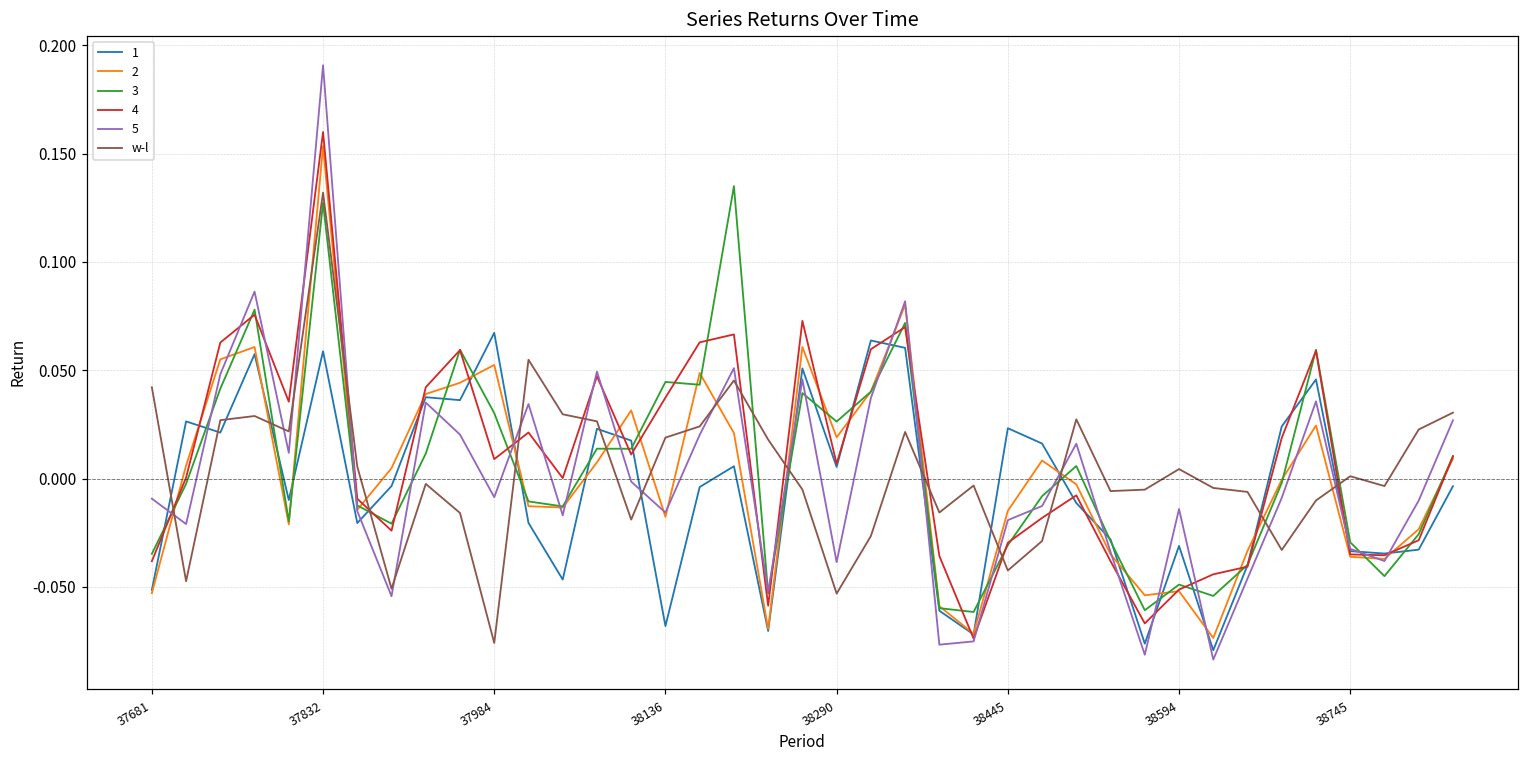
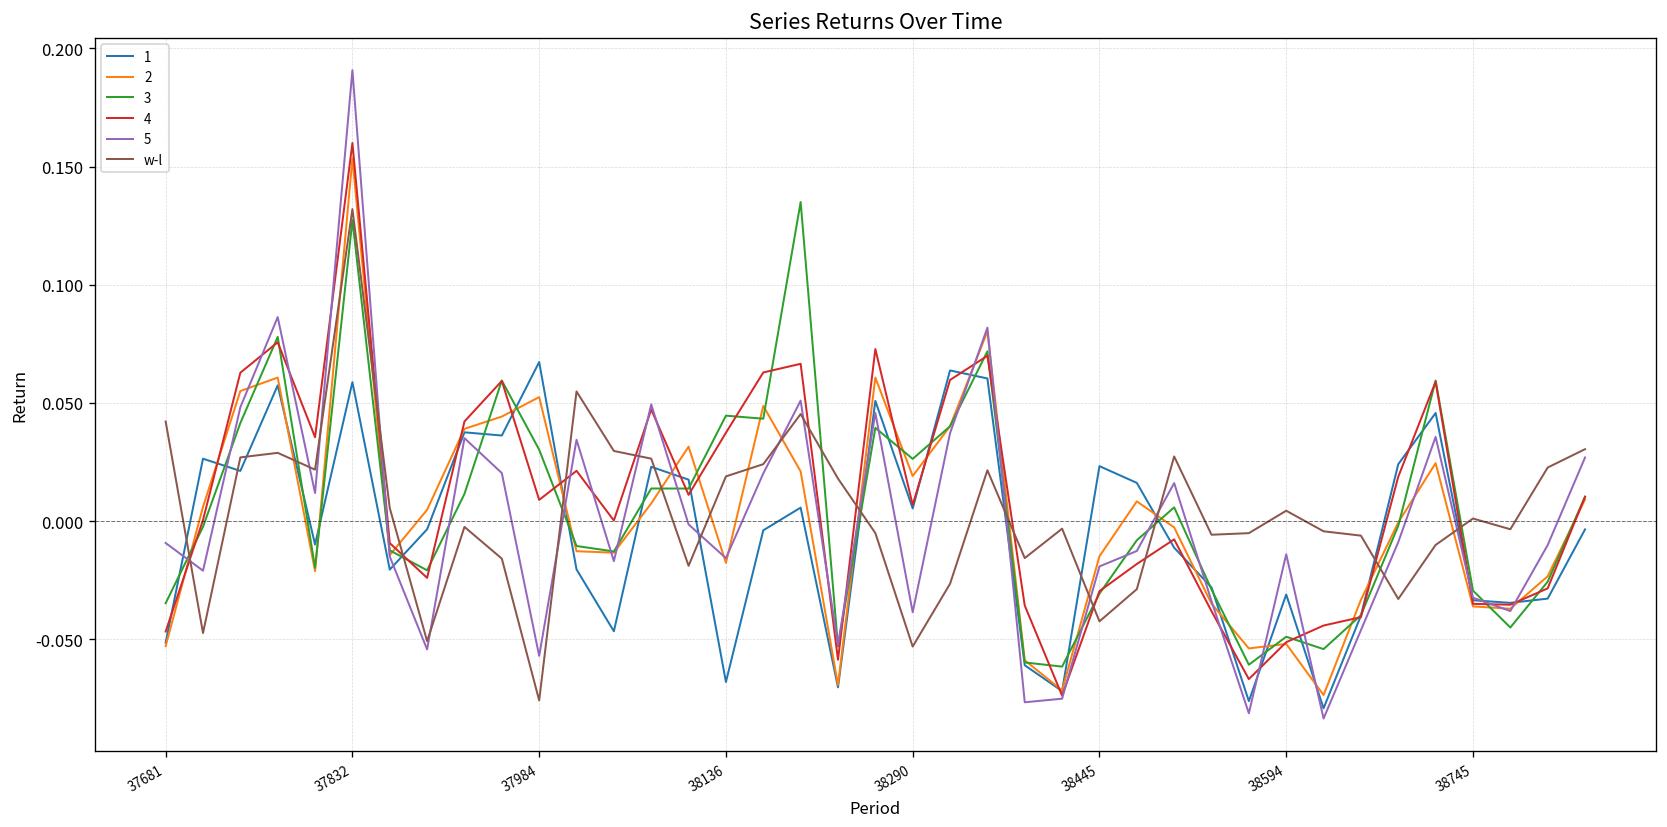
  {
    "1": {
      "37681": -0.051,
      "37832": 0.059,
      "37984": 0.067,
      "38136": -0.068,
      "38290": 0.005,
      "38445": 0.023,
      "38594": -0.031
    },
    "2": {
      "37681": -0.053,
      "37832": 0.153,
      "37984": 0.052,
      "38136": -0.018,
      "38290": 0.019,
      "38445": -0.015
    },
    "3": {
      "37681": -0.035,
      "37832": 0.127,
      "37984": 0.030,
      "38136": 0.045,
      "38290": 0.026,
      "38594": -0.049,
      "38745": -0.029
    },
    "4": {
-     "37681": -0.038,
+     "37681": -0.047,
      "37832": 0.160,
      "37984": 0.009,
      "38136": 0.037,
      "38290": 0.007
    },
    "5": {
      "37681": -0.009,
      "37832": 0.191,
-     "37984": -0.009,
+     "37984": -0.057,
      "38136": -0.016,
      "38290": -0.039,
      "38445": -0.019,
      "38594": -0.014
    },
    "w-l": {
      "37681": 0.042,
      "37832": 0.132,
      "37984": -0.076,
      "38136": 0.019,
      "38290": -0.053,
      "38445": -0.042,
      "38594": 0.004,
      "38745": 0.001
    }
  }
